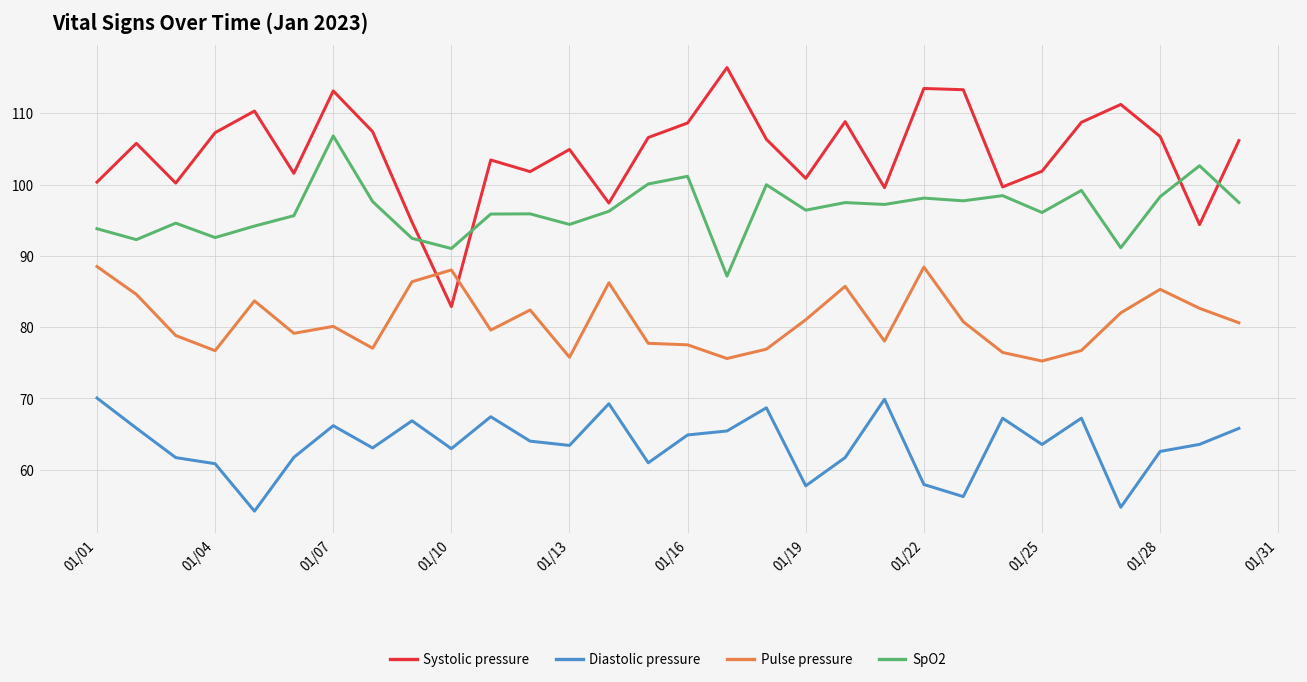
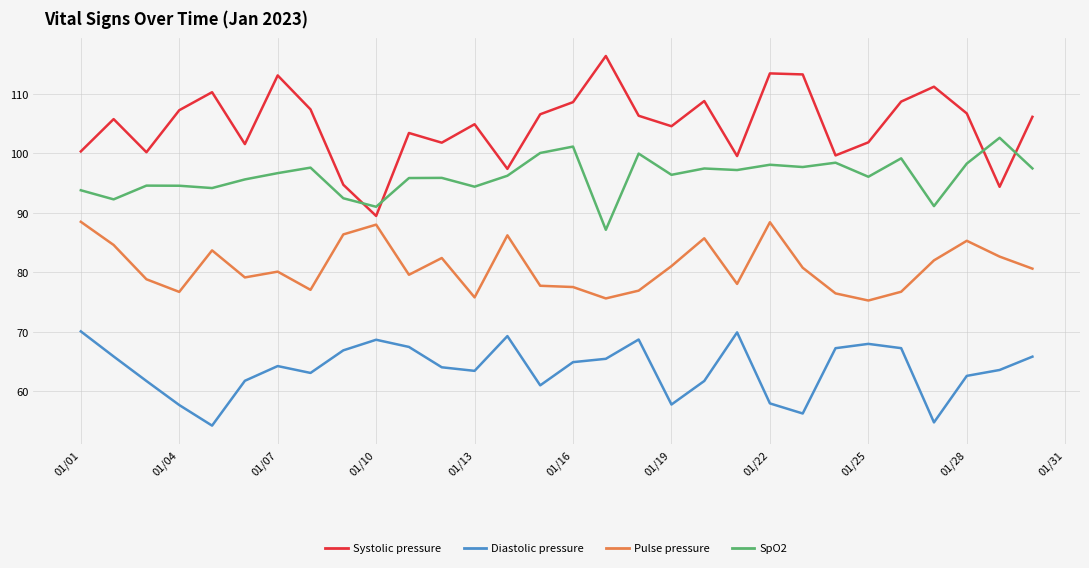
  {
    "Systolic pressure": {
      "01/01": 100,
      "01/04": 107,
      "01/07": 113,
-     "01/10": 83,
+     "01/10": 89,
      "01/13": 105,
      "01/16": 109,
-     "01/19": 101,
+     "01/19": 105,
      "01/22": 113,
      "01/25": 102,
      "01/28": 107
    },
    "Diastolic pressure": {
      "01/01": 70,
-     "01/04": 61,
-     "01/07": 66,
-     "01/10": 63,
+     "01/04": 58,
+     "01/07": 64,
+     "01/10": 69,
      "01/13": 63,
      "01/16": 65,
      "01/19": 58,
      "01/22": 58,
-     "01/25": 64,
+     "01/25": 68,
      "01/28": 63
    },
    "Pulse pressure": {
      "01/01": 88,
      "01/04": 77,
      "01/07": 80,
      "01/10": 88,
      "01/13": 76,
      "01/16": 78,
      "01/19": 81,
      "01/22": 88,
      "01/25": 75,
      "01/28": 85
    },
    "SpO2": {
      "01/01": 94,
-     "01/04": 93,
-     "01/07": 107,
+     "01/04": 95,
+     "01/07": 97,
      "01/10": 91,
      "01/13": 94,
      "01/16": 101,
      "01/19": 96,
      "01/22": 98,
      "01/25": 96,
      "01/28": 98
    }
  }
